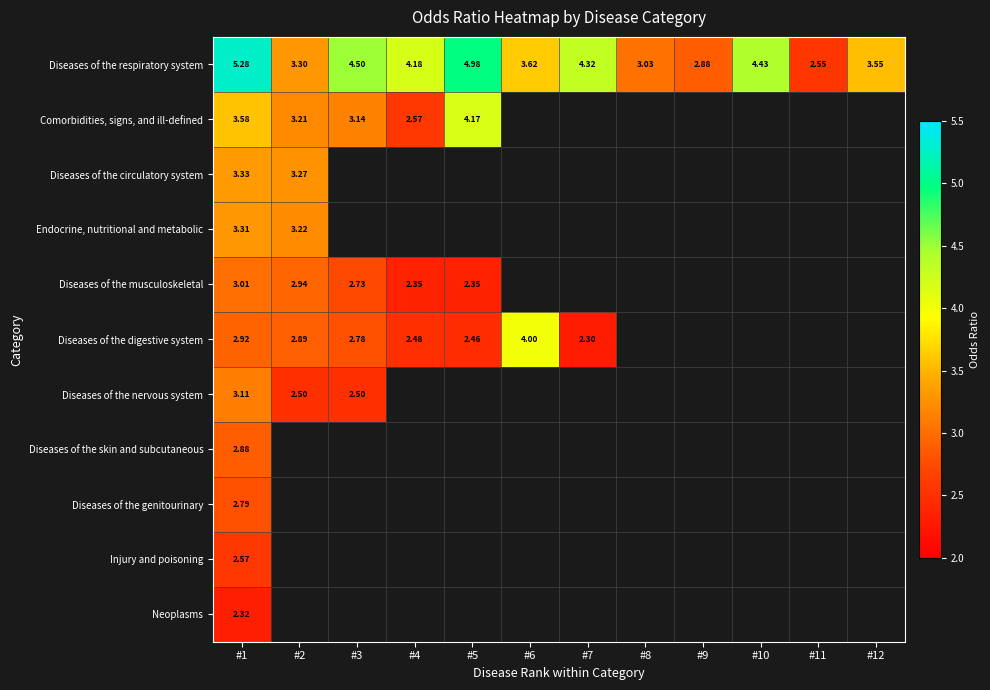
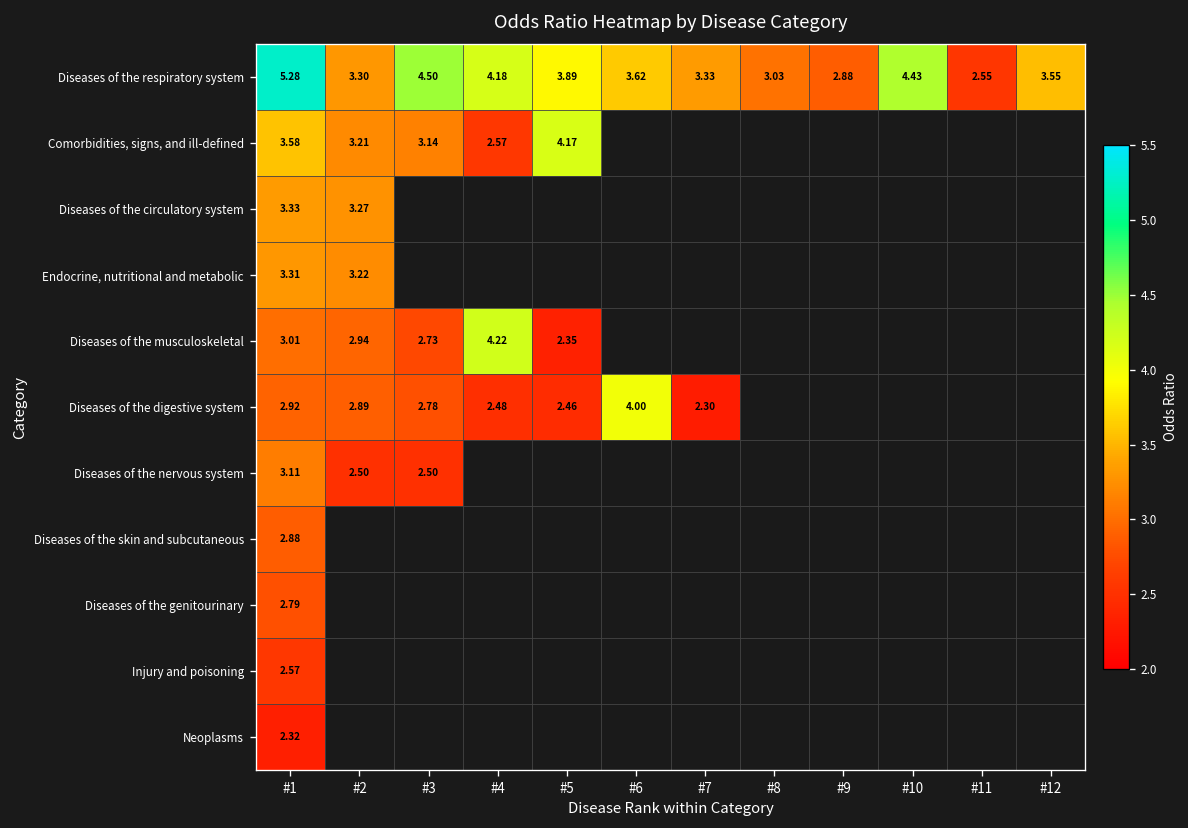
  {
    "Diseases of the respiratory system": {
      "#1": 5.28,
      "#2": 3.30,
      "#3": 4.50,
      "#4": 4.18,
-     "#5": 4.98,
+     "#5": 3.89,
      "#6": 3.62,
-     "#7": 4.32,
+     "#7": 3.33,
      "#8": 3.03,
      "#9": 2.88,
      "#10": 4.43,
      "#11": 2.55,
      "#12": 3.55
    },
    "Comorbidities, signs, and ill-defined": {
      "#1": 3.58,
      "#2": 3.21,
      "#3": 3.14,
      "#4": 2.57,
      "#5": 4.17
    },
    "Diseases of the circulatory system": {
      "#1": 3.33,
      "#2": 3.27
    },
    "Endocrine, nutritional and metabolic": {
      "#1": 3.31,
      "#2": 3.22
    },
    "Diseases of the musculoskeletal": {
      "#1": 3.01,
      "#2": 2.94,
      "#3": 2.73,
-     "#4": 2.35,
+     "#4": 4.22,
      "#5": 2.35
    },
    "Diseases of the digestive system": {
      "#1": 2.92,
      "#2": 2.89,
      "#3": 2.78,
      "#4": 2.48,
      "#5": 2.46,
      "#6": 4.00,
      "#7": 2.30
    },
    "Diseases of the nervous system": {
      "#1": 3.11,
      "#2": 2.50,
      "#3": 2.50
    },
    "Diseases of the skin and subcutaneous": {
      "#1": 2.88
    },
    "Diseases of the genitourinary": {
      "#1": 2.79
    },
    "Injury and poisoning": {
      "#1": 2.57
    },
    "Neoplasms": {
      "#1": 2.32
    }
  }
